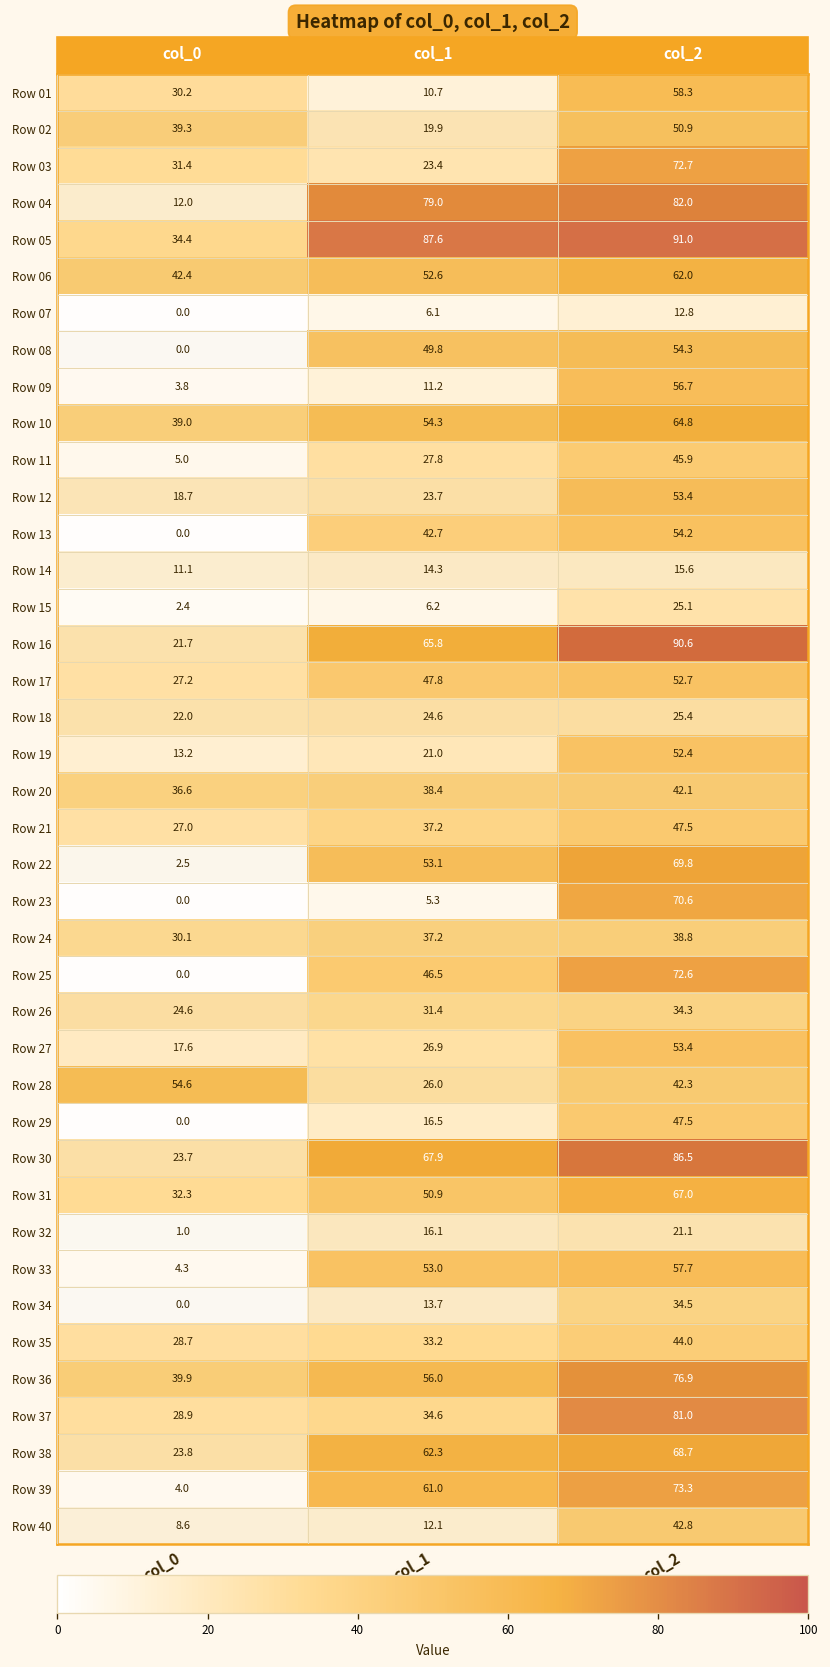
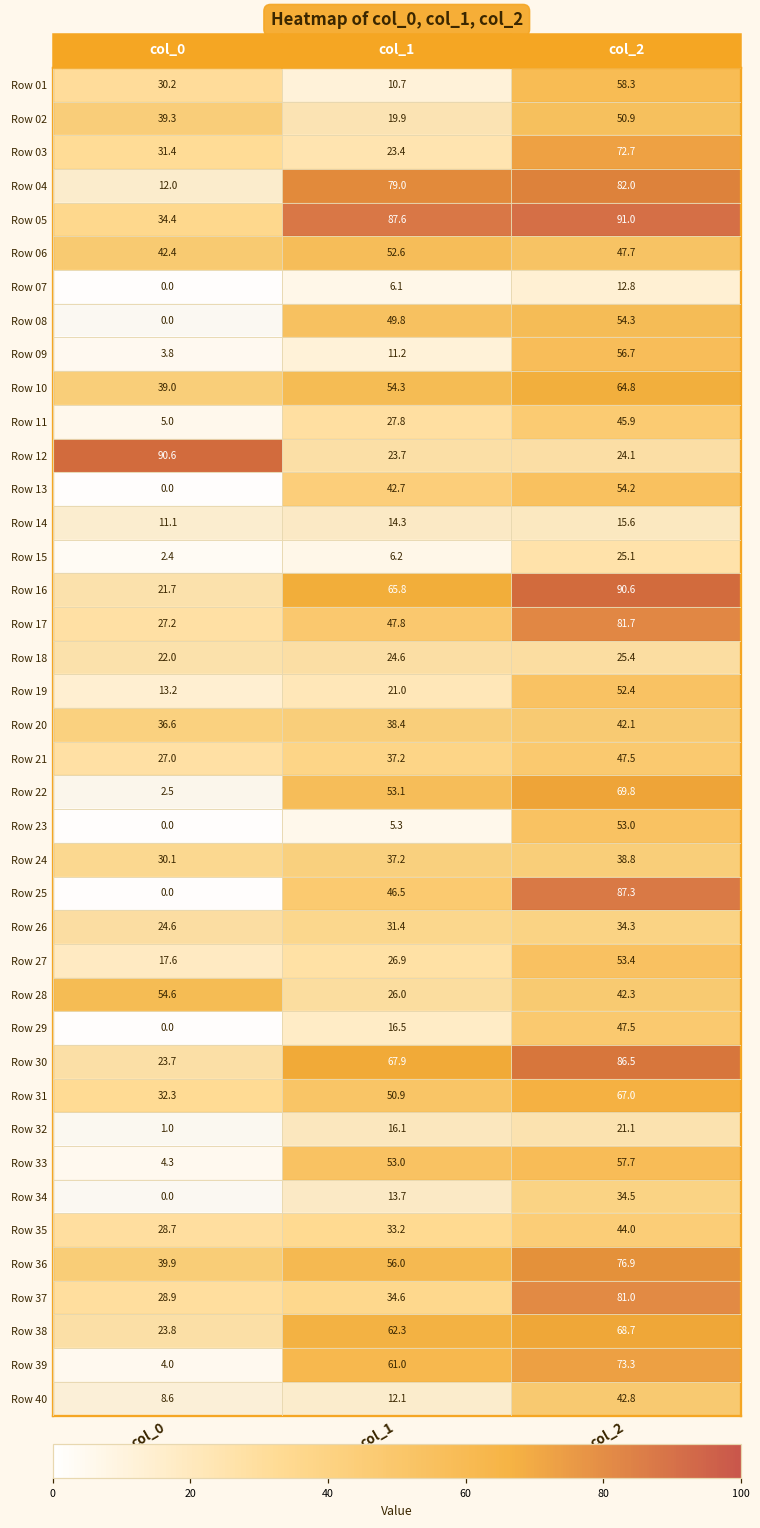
  {
    "Row 01": {
      "col_0": 30.2,
      "col_1": 10.7,
      "col_2": 58.3
    },
    "Row 02": {
      "col_0": 39.3,
      "col_1": 19.9,
      "col_2": 50.9
    },
    "Row 03": {
      "col_0": 31.4,
      "col_1": 23.4,
      "col_2": 72.7
    },
    "Row 04": {
      "col_0": 12.0,
      "col_1": 79.0,
      "col_2": 82.0
    },
    "Row 05": {
      "col_0": 34.4,
      "col_1": 87.6,
      "col_2": 91.0
    },
    "Row 06": {
      "col_0": 42.4,
      "col_1": 52.6,
-     "col_2": 62.0
+     "col_2": 47.7
    },
    "Row 07": {
      "col_0": 0.0,
      "col_1": 6.1,
      "col_2": 12.8
    },
    "Row 08": {
      "col_0": 0.0,
      "col_1": 49.8,
      "col_2": 54.3
    },
    "Row 09": {
      "col_0": 3.8,
      "col_1": 11.2,
      "col_2": 56.7
    },
    "Row 10": {
      "col_0": 39.0,
      "col_1": 54.3,
      "col_2": 64.8
    },
    "Row 11": {
      "col_0": 5.0,
      "col_1": 27.8,
      "col_2": 45.9
    },
    "Row 12": {
-     "col_0": 18.7,
+     "col_0": 90.6,
      "col_1": 23.7,
-     "col_2": 53.4
+     "col_2": 24.1
    },
    "Row 13": {
      "col_0": 0.0,
      "col_1": 42.7,
      "col_2": 54.2
    },
    "Row 14": {
      "col_0": 11.1,
      "col_1": 14.3,
      "col_2": 15.6
    },
    "Row 15": {
      "col_0": 2.4,
      "col_1": 6.2,
      "col_2": 25.1
    },
    "Row 16": {
      "col_0": 21.7,
      "col_1": 65.8,
      "col_2": 90.6
    },
    "Row 17": {
      "col_0": 27.2,
      "col_1": 47.8,
-     "col_2": 52.7
+     "col_2": 81.7
    },
    "Row 18": {
      "col_0": 22.0,
      "col_1": 24.6,
      "col_2": 25.4
    },
    "Row 19": {
      "col_0": 13.2,
      "col_1": 21.0,
      "col_2": 52.4
    },
    "Row 20": {
      "col_0": 36.6,
      "col_1": 38.4,
      "col_2": 42.1
    },
    "Row 21": {
      "col_0": 27.0,
      "col_1": 37.2,
      "col_2": 47.5
    },
    "Row 22": {
      "col_0": 2.5,
      "col_1": 53.1,
      "col_2": 69.8
    },
    "Row 23": {
      "col_0": 0.0,
      "col_1": 5.3,
-     "col_2": 70.6
+     "col_2": 53.0
    },
    "Row 24": {
      "col_0": 30.1,
      "col_1": 37.2,
      "col_2": 38.8
    },
    "Row 25": {
      "col_0": 0.0,
      "col_1": 46.5,
-     "col_2": 72.6
+     "col_2": 87.3
    },
    "Row 26": {
      "col_0": 24.6,
      "col_1": 31.4,
      "col_2": 34.3
    },
    "Row 27": {
      "col_0": 17.6,
      "col_1": 26.9,
      "col_2": 53.4
    },
    "Row 28": {
      "col_0": 54.6,
      "col_1": 26.0,
      "col_2": 42.3
    },
    "Row 29": {
      "col_0": 0.0,
      "col_1": 16.5,
      "col_2": 47.5
    },
    "Row 30": {
      "col_0": 23.7,
      "col_1": 67.9,
      "col_2": 86.5
    },
    "Row 31": {
      "col_0": 32.3,
      "col_1": 50.9,
      "col_2": 67.0
    },
    "Row 32": {
      "col_0": 1.0,
      "col_1": 16.1,
      "col_2": 21.1
    },
    "Row 33": {
      "col_0": 4.3,
      "col_1": 53.0,
      "col_2": 57.7
    },
    "Row 34": {
      "col_0": 0.0,
      "col_1": 13.7,
      "col_2": 34.5
    },
    "Row 35": {
      "col_0": 28.7,
      "col_1": 33.2,
      "col_2": 44.0
    },
    "Row 36": {
      "col_0": 39.9,
      "col_1": 56.0,
      "col_2": 76.9
    },
    "Row 37": {
      "col_0": 28.9,
      "col_1": 34.6,
      "col_2": 81.0
    },
    "Row 38": {
      "col_0": 23.8,
      "col_1": 62.3,
      "col_2": 68.7
    },
    "Row 39": {
      "col_0": 4.0,
      "col_1": 61.0,
      "col_2": 73.3
    },
    "Row 40": {
      "col_0": 8.6,
      "col_1": 12.1,
      "col_2": 42.8
    }
  }
